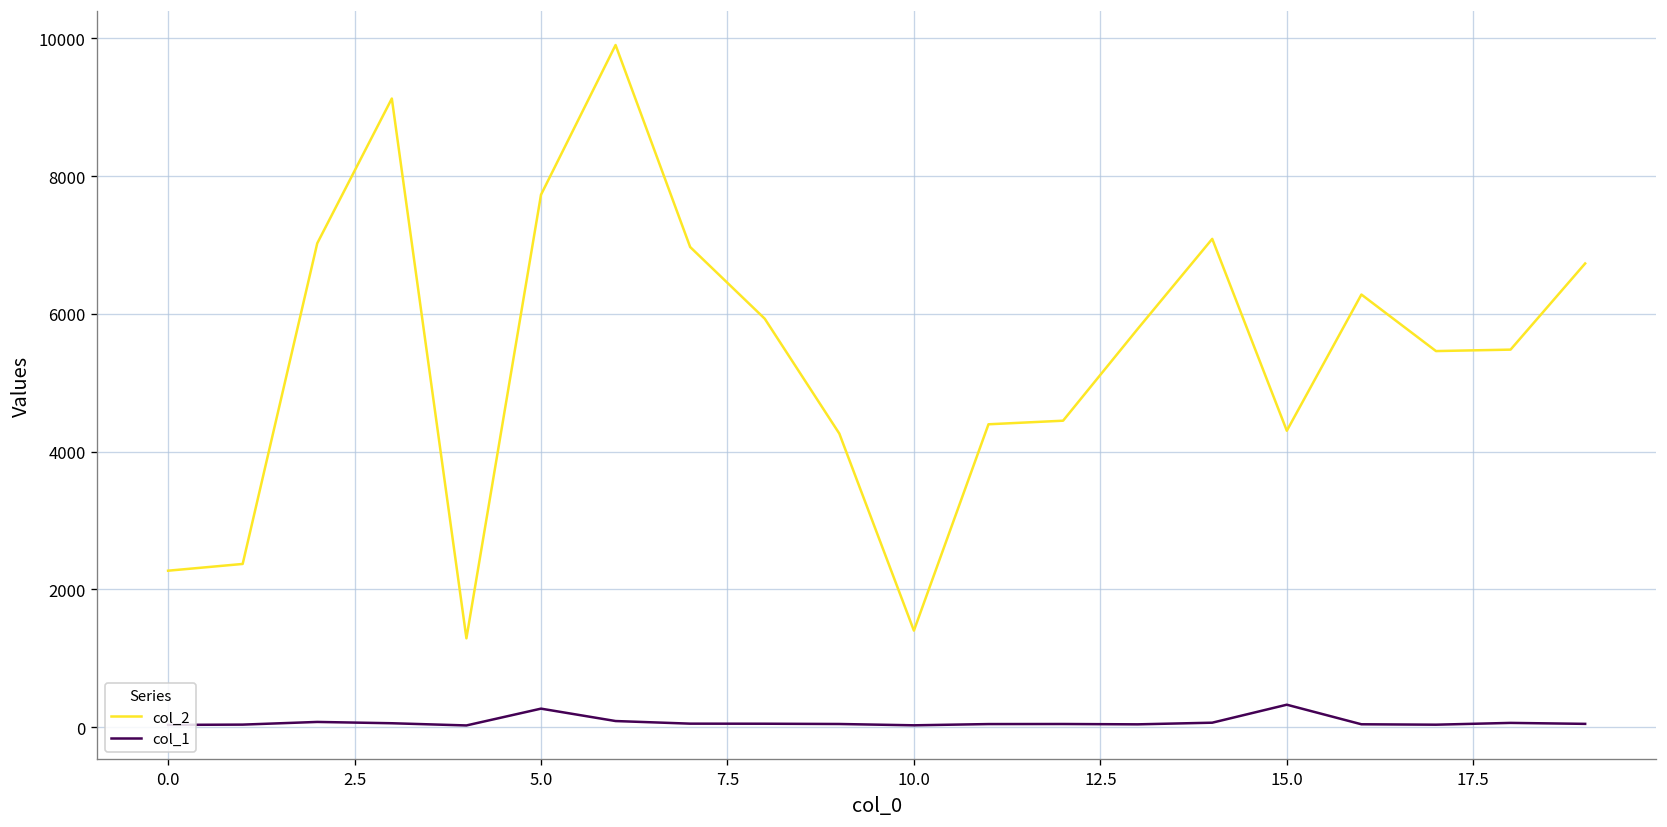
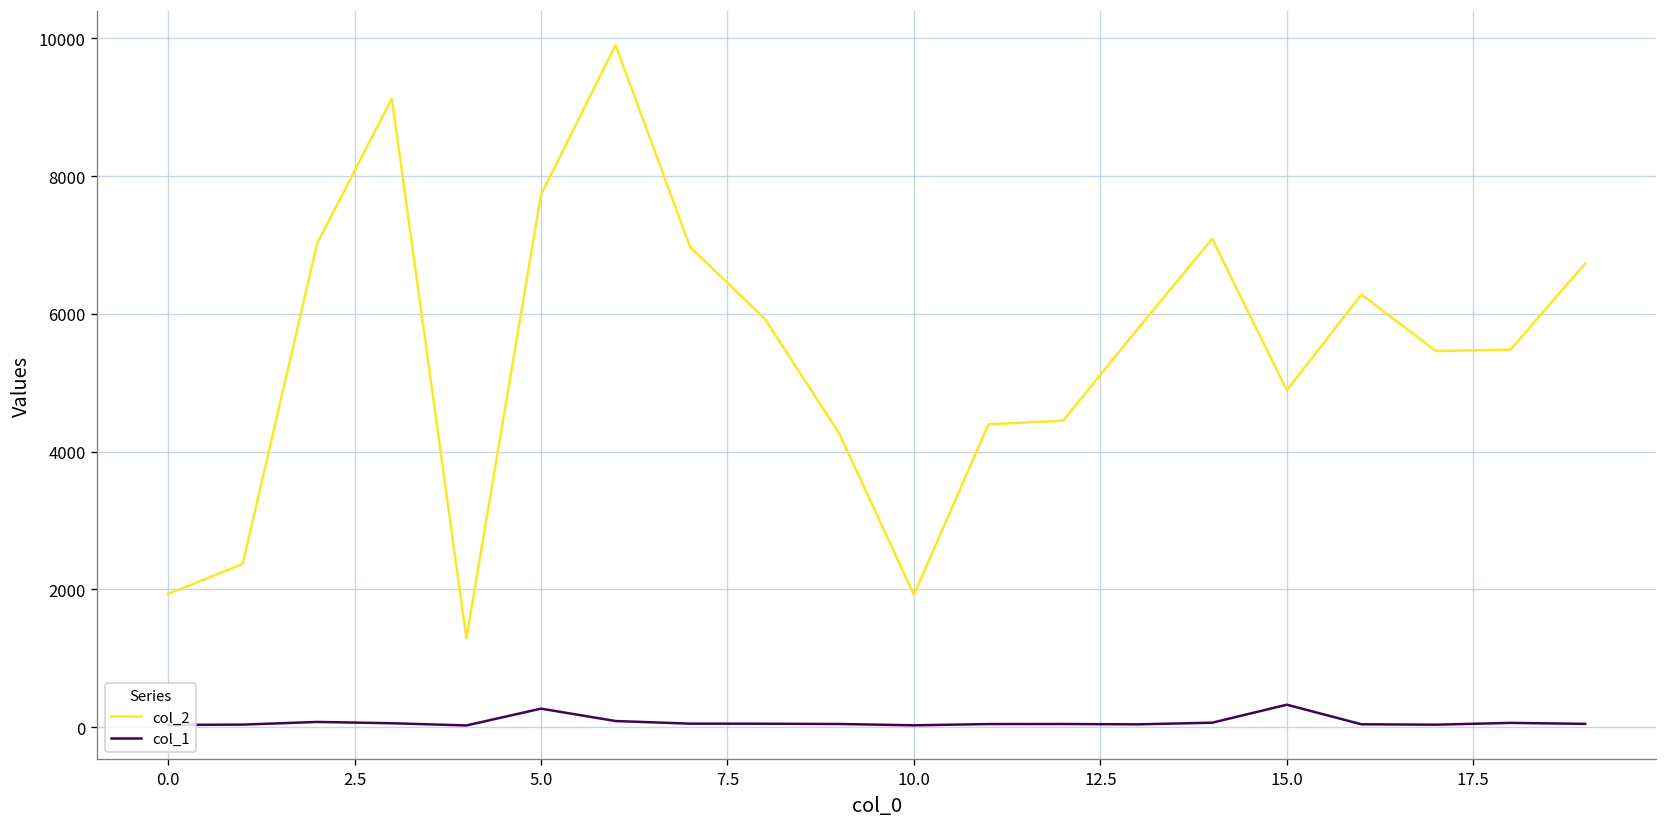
  {
    "col_2": {
-     "0.0": 2300,
+     "0.0": 1900,
      "5.0": 7700,
-     "10.0": 1400,
-     "15.0": 4300
+     "10.0": 1900,
+     "15.0": 4900
    },
    "col_1": {
      "5.0": 300,
      "10.0": 0,
      "15.0": 300
    }
  }
